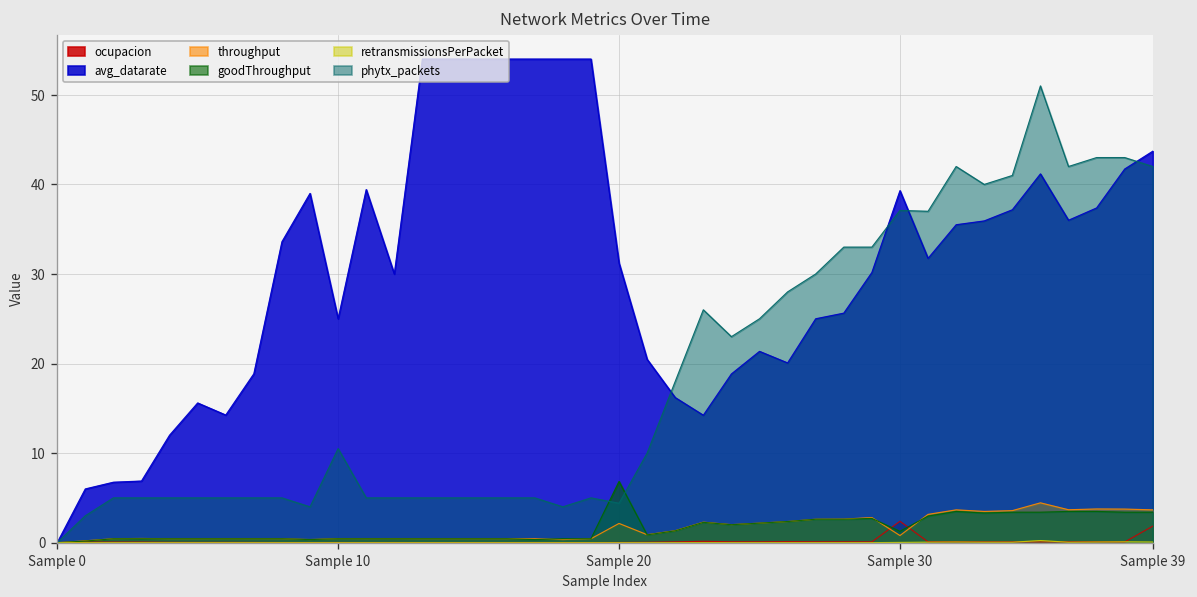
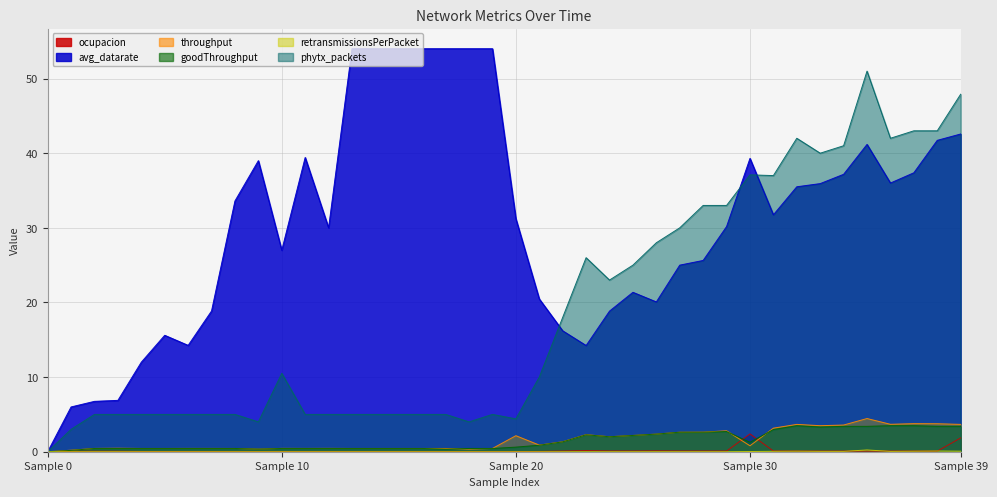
  {
    "ocupacion": {
      "Sample 30": 2,
      "Sample 39": 2
    },
    "avg_datarate": {
-     "Sample 10": 25,
+     "Sample 10": 27,
      "Sample 20": 31,
      "Sample 30": 39,
-     "Sample 39": 44
+     "Sample 39": 43
    },
    "throughput": {
      "Sample 20": 2,
      "Sample 30": 1
    },
    "goodThroughput": {
-     "Sample 20": 7,
+     "Sample 20": 1,
      "Sample 30": 1
    },
    "retransmissionsPerPacket": {
      "Sample 30": 0,
      "Sample 39": 0
    },
    "phytx_packets": {
      "Sample 10": 11,
      "Sample 20": 4,
      "Sample 30": 37,
-     "Sample 39": 42
+     "Sample 39": 48
    }
  }
